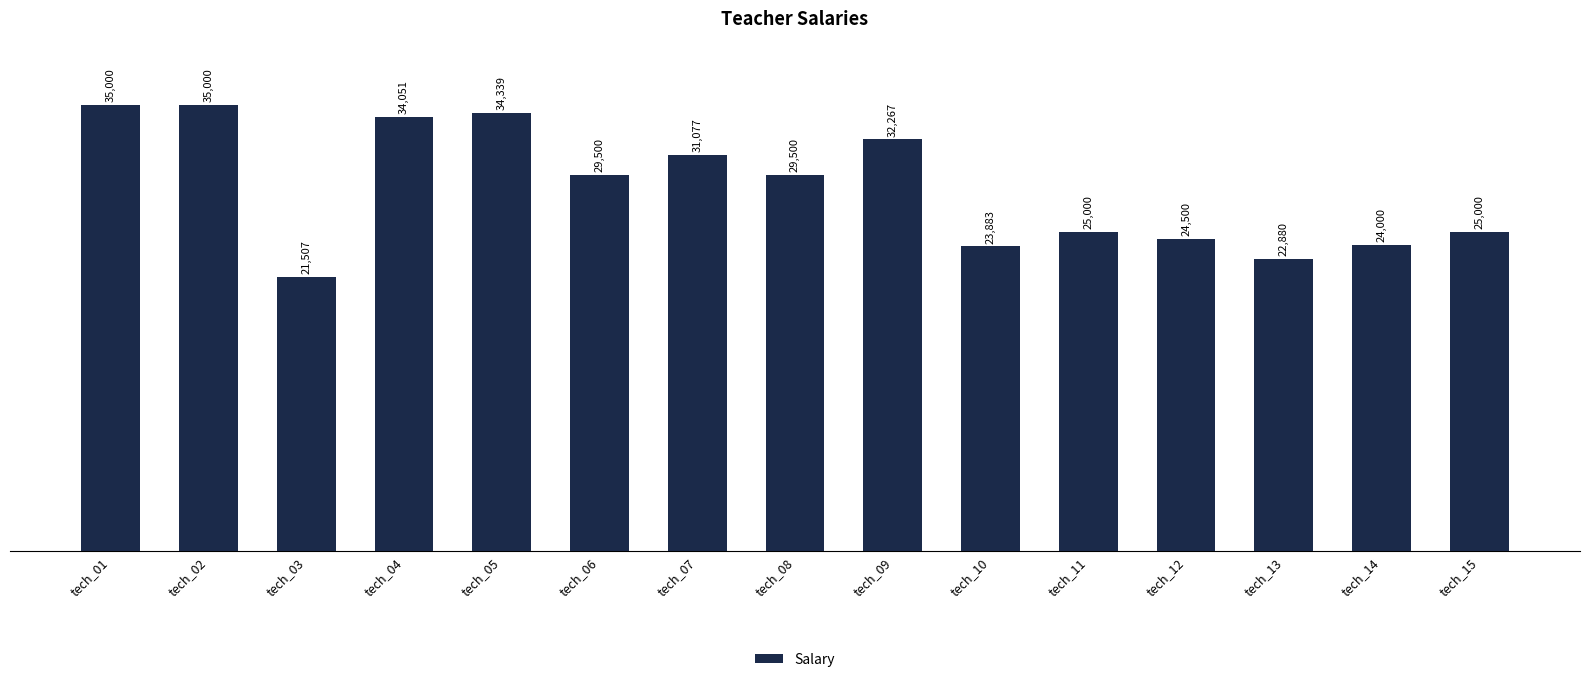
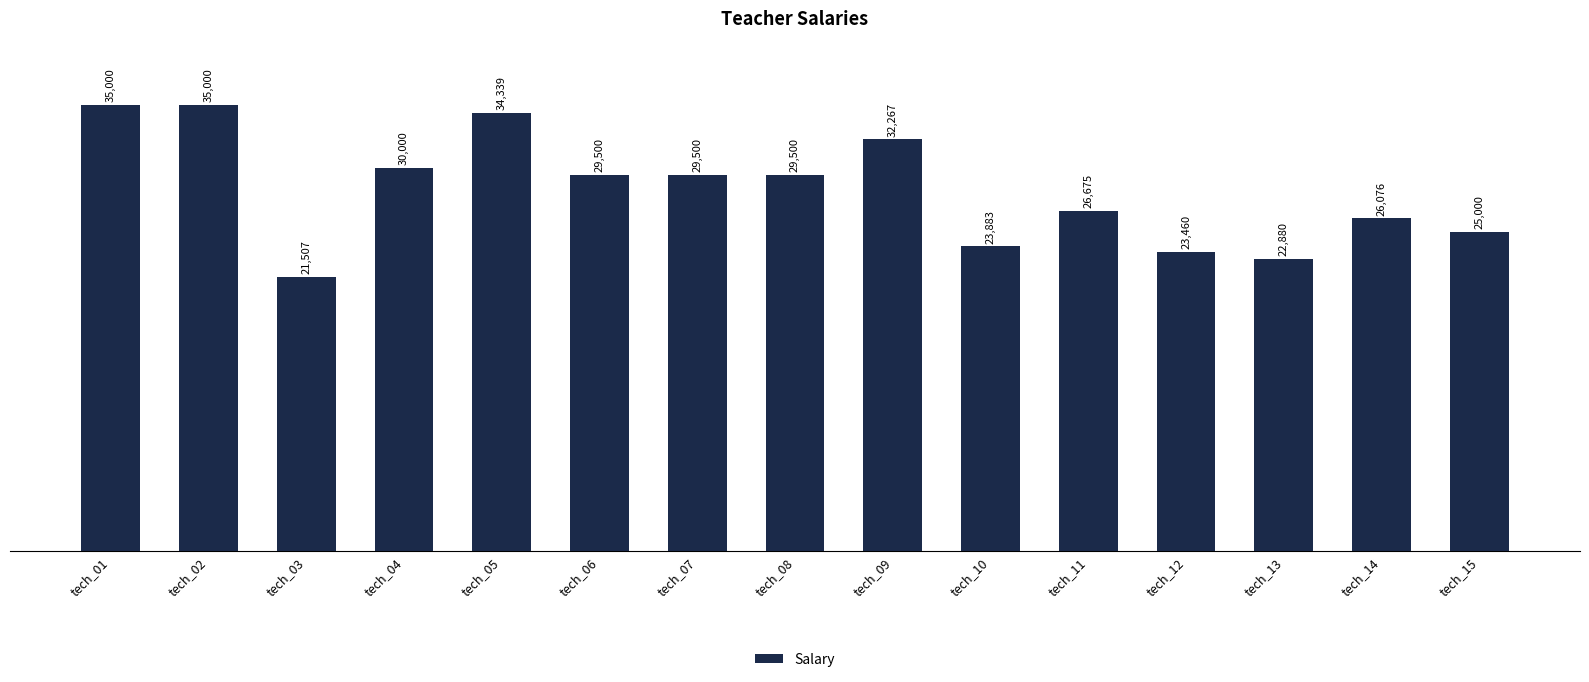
  {
    "tech_01": "35,000",
    "tech_02": "35,000",
    "tech_03": "21,507",
-   "tech_04": "34,051",
+   "tech_04": "30,000",
    "tech_05": "34,339",
    "tech_06": "29,500",
-   "tech_07": "31,077",
+   "tech_07": "29,500",
    "tech_08": "29,500",
    "tech_09": "32,267",
    "tech_10": "23,883",
-   "tech_11": "25,000",
-   "tech_12": "24,500",
+   "tech_11": "26,675",
+   "tech_12": "23,460",
    "tech_13": "22,880",
-   "tech_14": "24,000",
+   "tech_14": "26,076",
    "tech_15": "25,000"
  }
